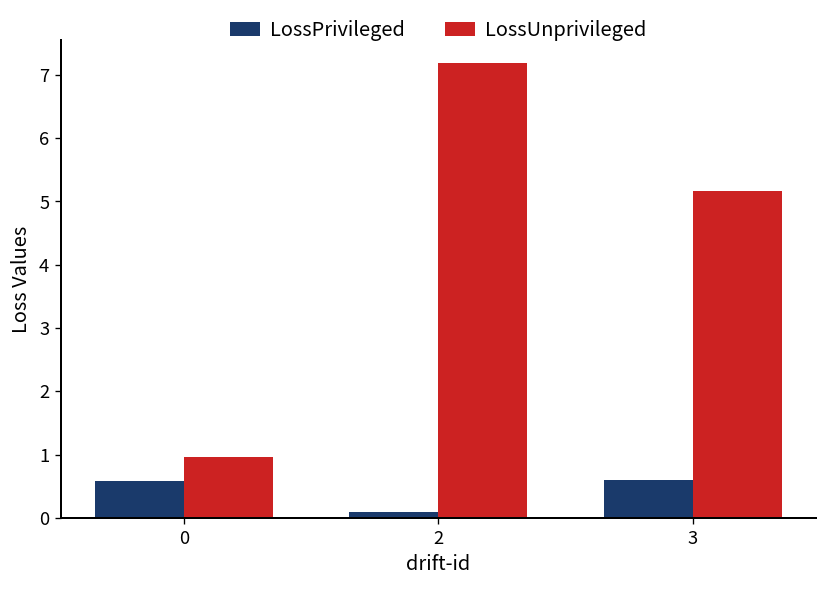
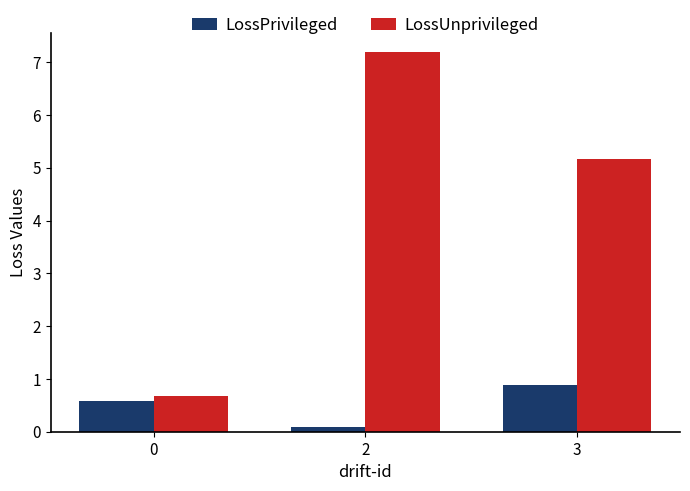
  {
    "LossPrivileged": {
      "0": 0.6,
      "2": 0.1,
-     "3": 0.6
+     "3": 0.9
    },
    "LossUnprivileged": {
-     "0": 1.0,
+     "0": 0.7,
      "2": 7.2,
      "3": 5.2
    }
  }
